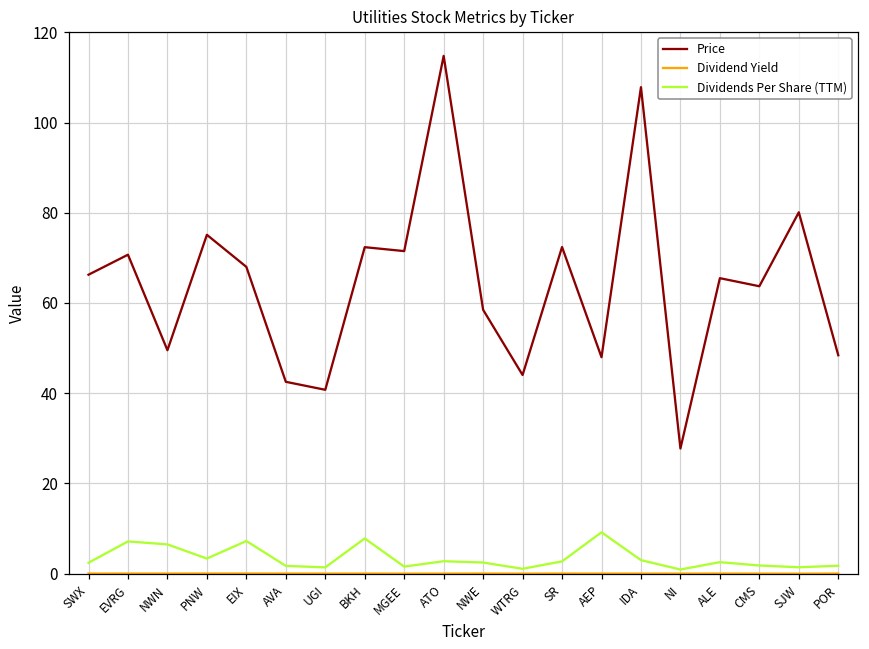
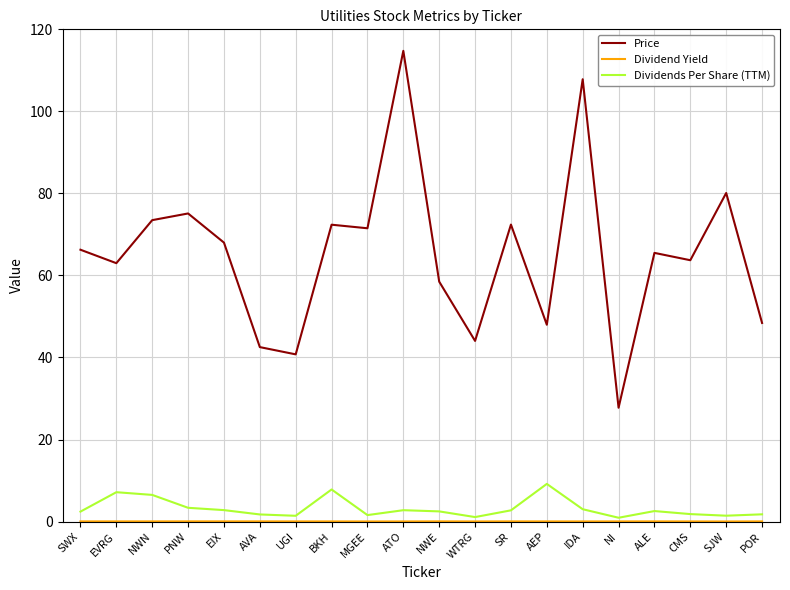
  {
    "Price": {
      "SWX": 66,
-     "EVRG": 71,
-     "NWN": 50,
+     "EVRG": 63,
+     "NWN": 73,
      "PNW": 75,
      "EIX": 68,
      "AVA": 43,
      "UGI": 41,
      "BKH": 72,
      "MGEE": 72,
      "ATO": 115,
      "NWE": 58,
      "WTRG": 44,
      "SR": 72,
      "AEP": 48,
      "IDA": 108,
      "NI": 28,
      "ALE": 66,
      "CMS": 64,
      "SJW": 80,
      "POR": 48
    },
    "Dividend Yield": {
      "SWX": 0,
      "EVRG": 0,
      "NWN": 0,
      "PNW": 0,
      "EIX": 0,
      "AVA": 0,
      "UGI": 0,
      "BKH": 0,
      "MGEE": 0,
      "ATO": 0,
      "NWE": 0,
      "WTRG": 0,
      "SR": 0,
      "AEP": 0,
      "IDA": 0,
      "NI": 0,
      "ALE": 0,
      "CMS": 0,
      "SJW": 0,
      "POR": 0
    },
    "Dividends Per Share (TTM)": {
      "SWX": 2,
      "EVRG": 7,
      "NWN": 6,
      "PNW": 3,
-     "EIX": 7,
+     "EIX": 3,
      "AVA": 2,
      "UGI": 1,
      "BKH": 8,
      "MGEE": 2,
      "ATO": 3,
      "NWE": 2,
      "WTRG": 1,
      "SR": 3,
      "AEP": 9,
      "IDA": 3,
      "NI": 1,
      "ALE": 3,
      "CMS": 2,
      "SJW": 1,
      "POR": 2
    }
  }
